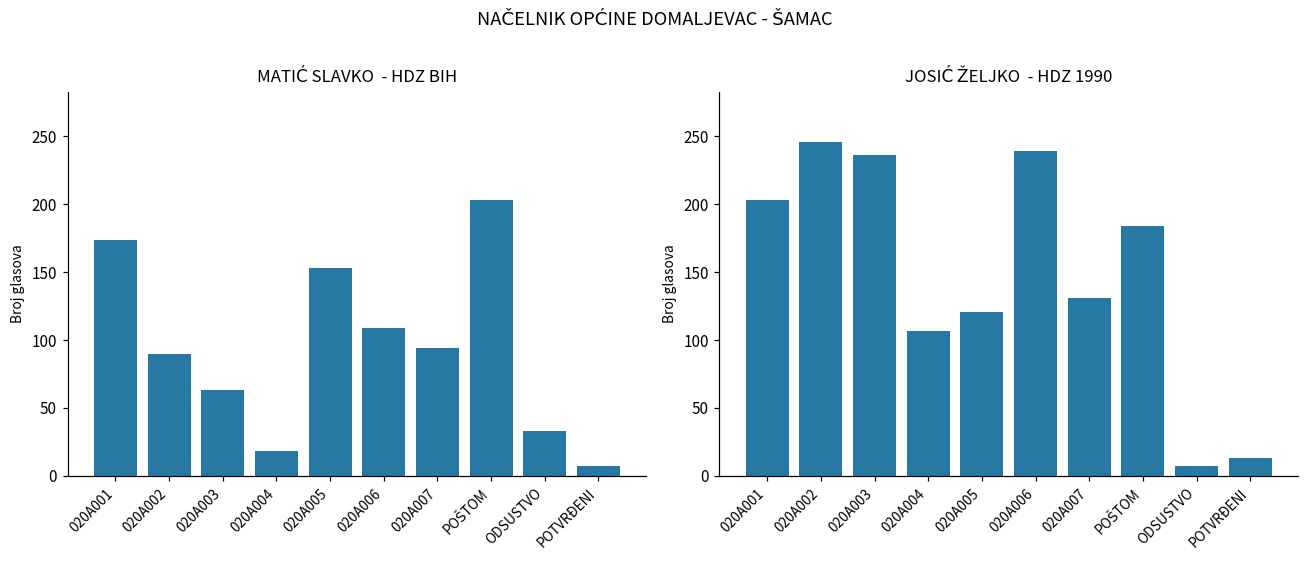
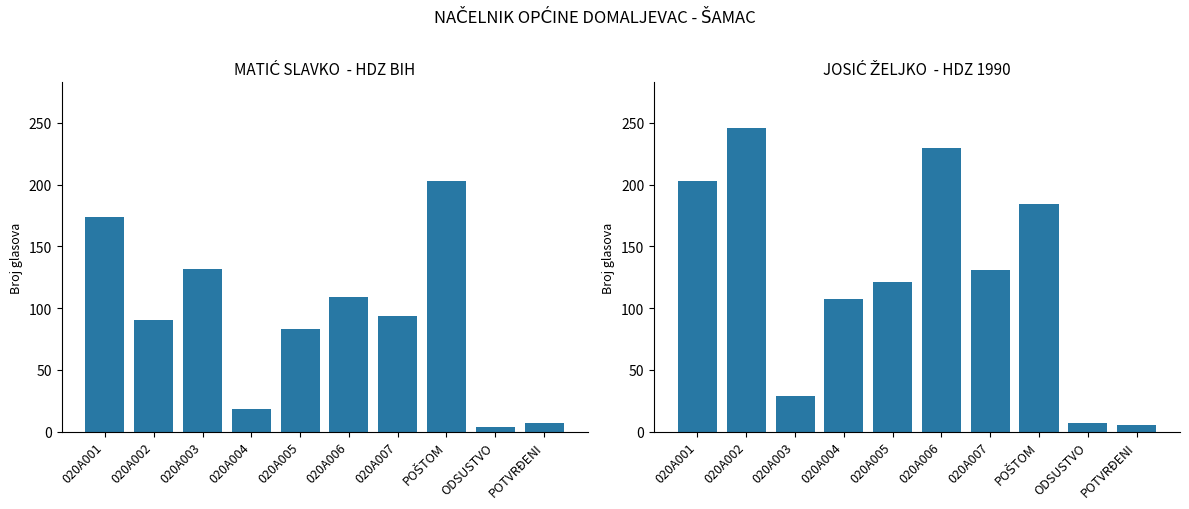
  {
    "MATIĆ SLAVKO - HDZ BIH": {
      "020A001": 174,
      "020A002": 90,
-     "020A003": 63,
+     "020A003": 132,
      "020A004": 18,
-     "020A005": 153,
+     "020A005": 83,
      "020A006": 109,
      "020A007": 94,
      "POŠTOM": 203,
-     "ODSUSTVO": 33,
+     "ODSUSTVO": 4,
      "POTVRĐENI": 7
    },
    "JOSIĆ ŽELJKO - HDZ 1990": {
      "020A001": 203,
      "020A002": 246,
-     "020A003": 236,
+     "020A003": 29,
      "020A004": 107,
      "020A005": 121,
-     "020A006": 239,
+     "020A006": 230,
      "020A007": 131,
      "POŠTOM": 184,
      "ODSUSTVO": 7,
-     "POTVRĐENI": 13
+     "POTVRĐENI": 5
    }
  }
